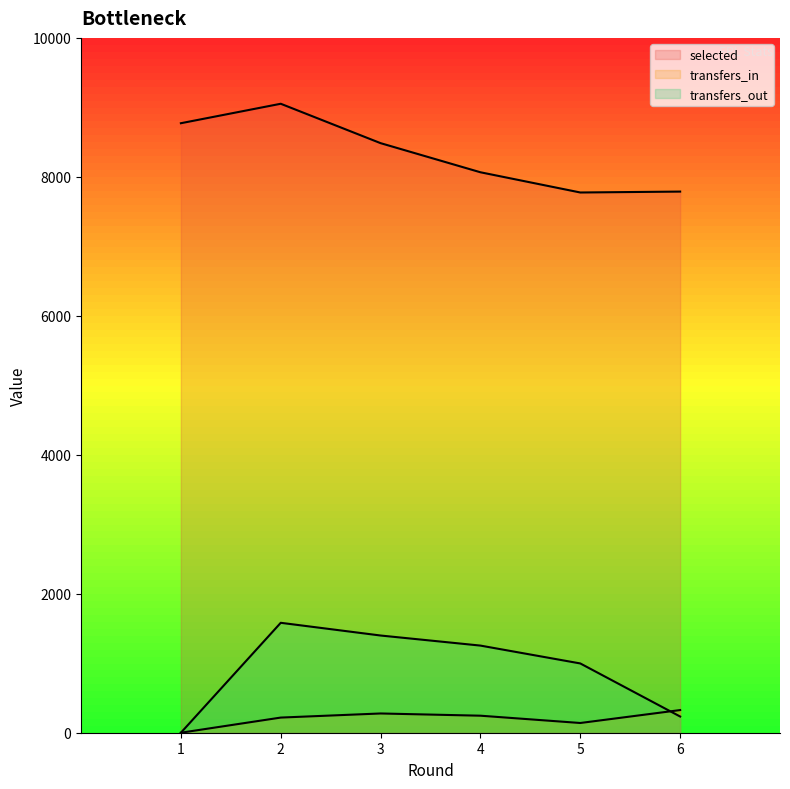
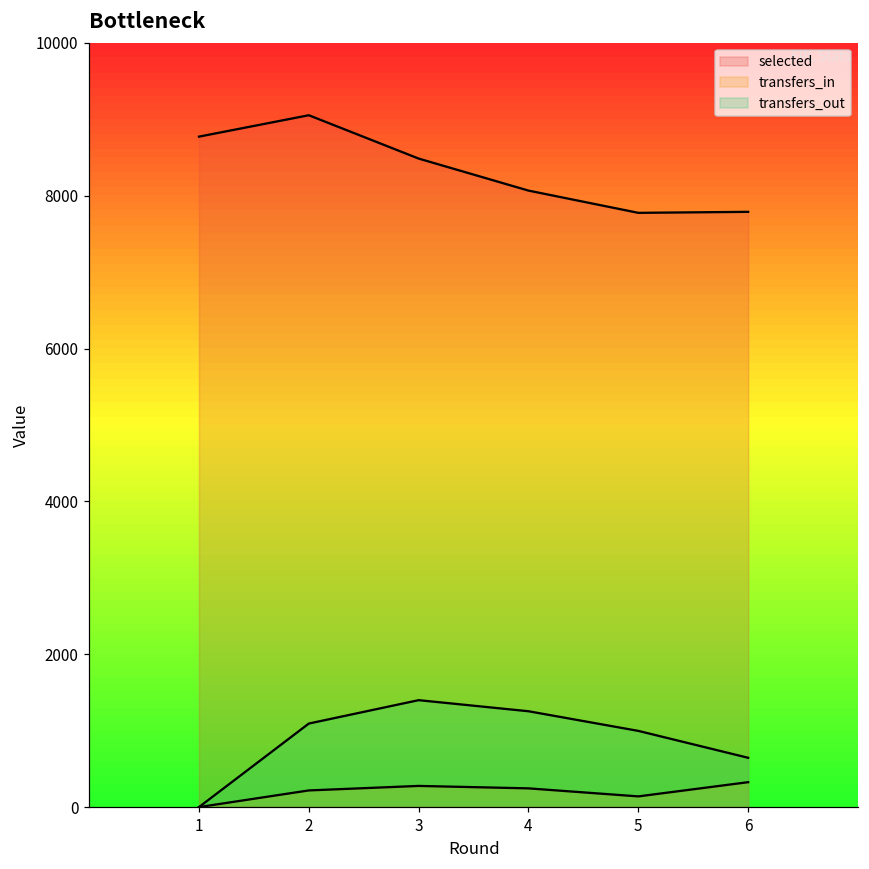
  {
    "transfers_out": {
-     "2": 1600,
+     "2": 1100,
      "3": 1400,
      "4": 1300,
      "5": 1000,
-     "6": 200
+     "6": 600
    }
  }
